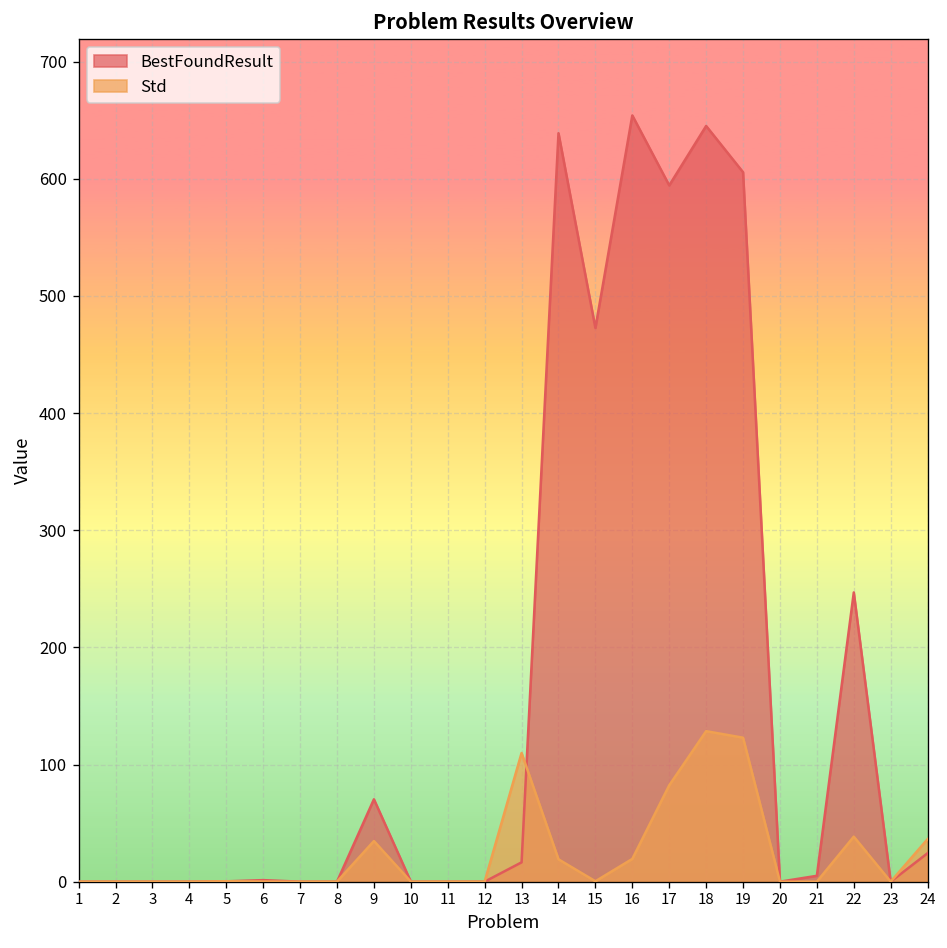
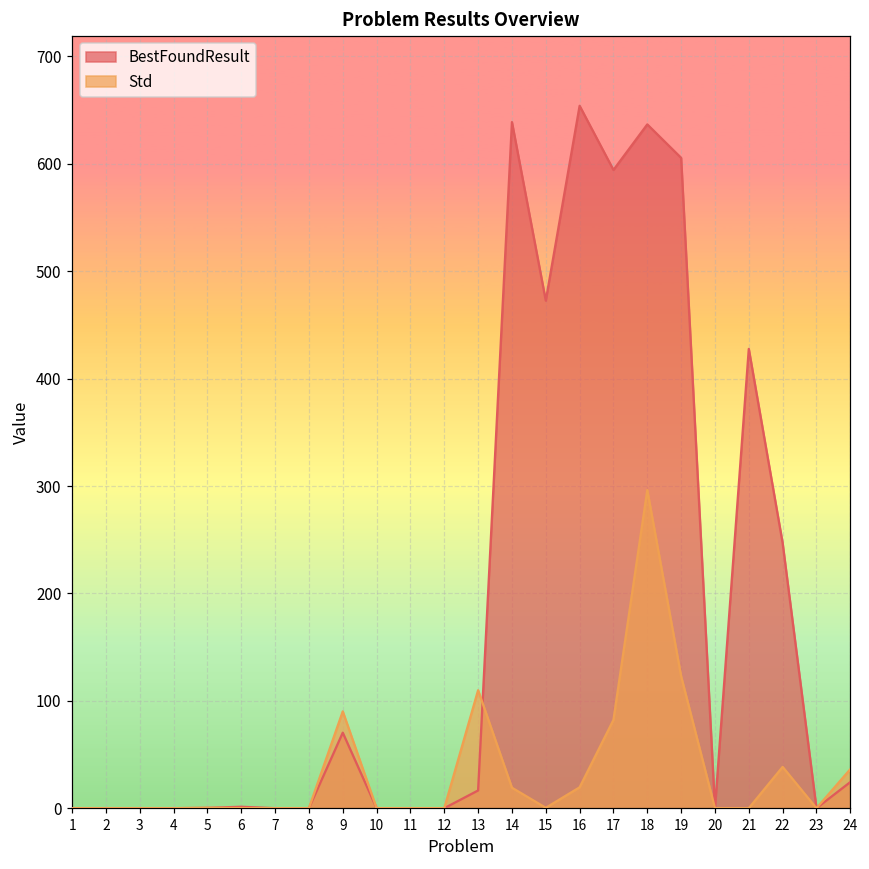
  {
    "BestFoundResult": {
      "9": 70,
      "13": 20,
      "14": 640,
      "15": 470,
      "16": 650,
      "17": 590,
-     "18": 650,
+     "18": 640,
      "19": 610,
-     "21": 10,
+     "21": 430,
      "22": 250,
      "24": 20
    },
    "Std": {
-     "9": 30,
+     "9": 90,
      "13": 110,
      "14": 20,
      "15": 0,
      "16": 20,
      "17": 80,
-     "18": 130,
+     "18": 300,
      "19": 120,
      "21": 0,
      "22": 40,
      "24": 40
    }
  }
